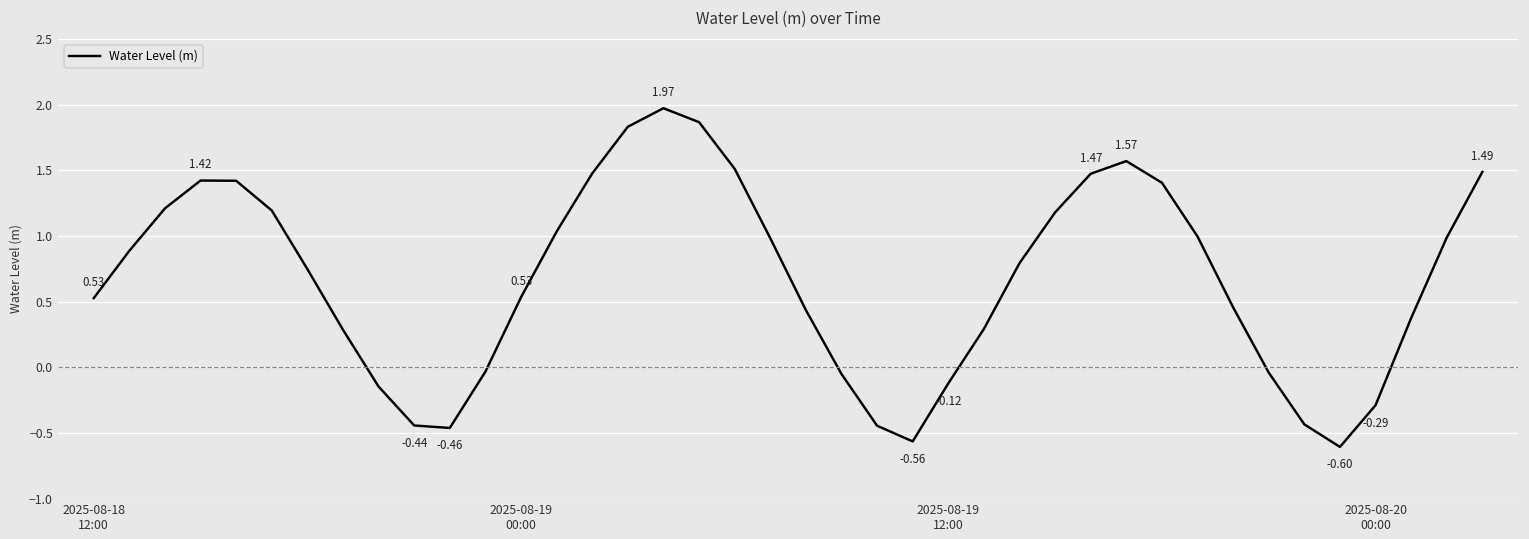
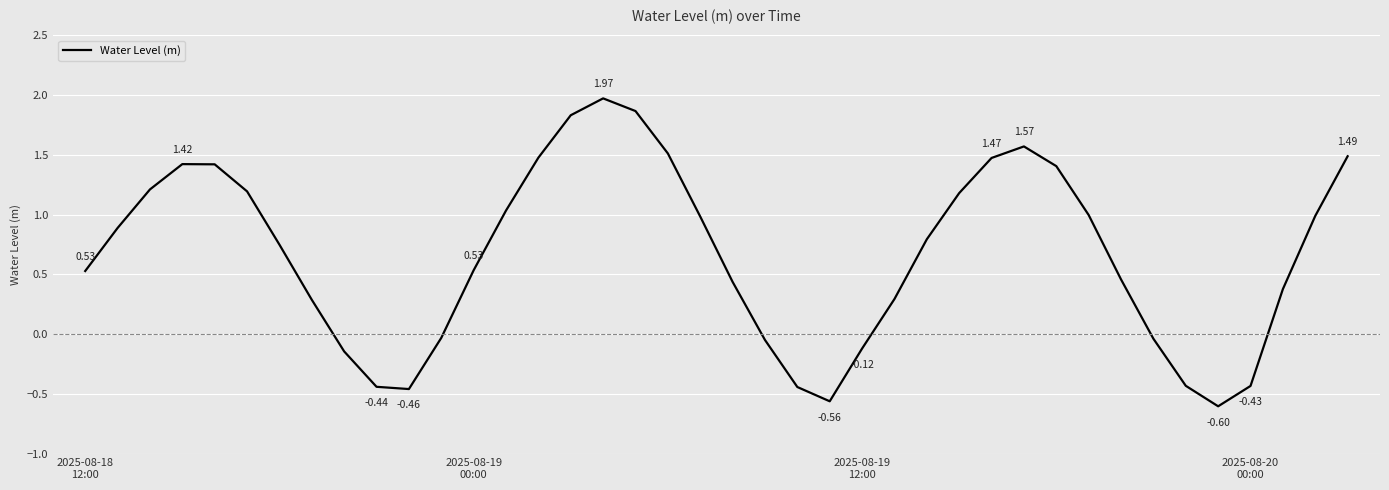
  {
    "2025-08-18 12:00": 0.53,
    "2025-08-19 00:00": 0.53,
    "2025-08-19 12:00": -0.12,
-   "2025-08-20 00:00": -0.29
+   "2025-08-20 00:00": -0.43
  }
